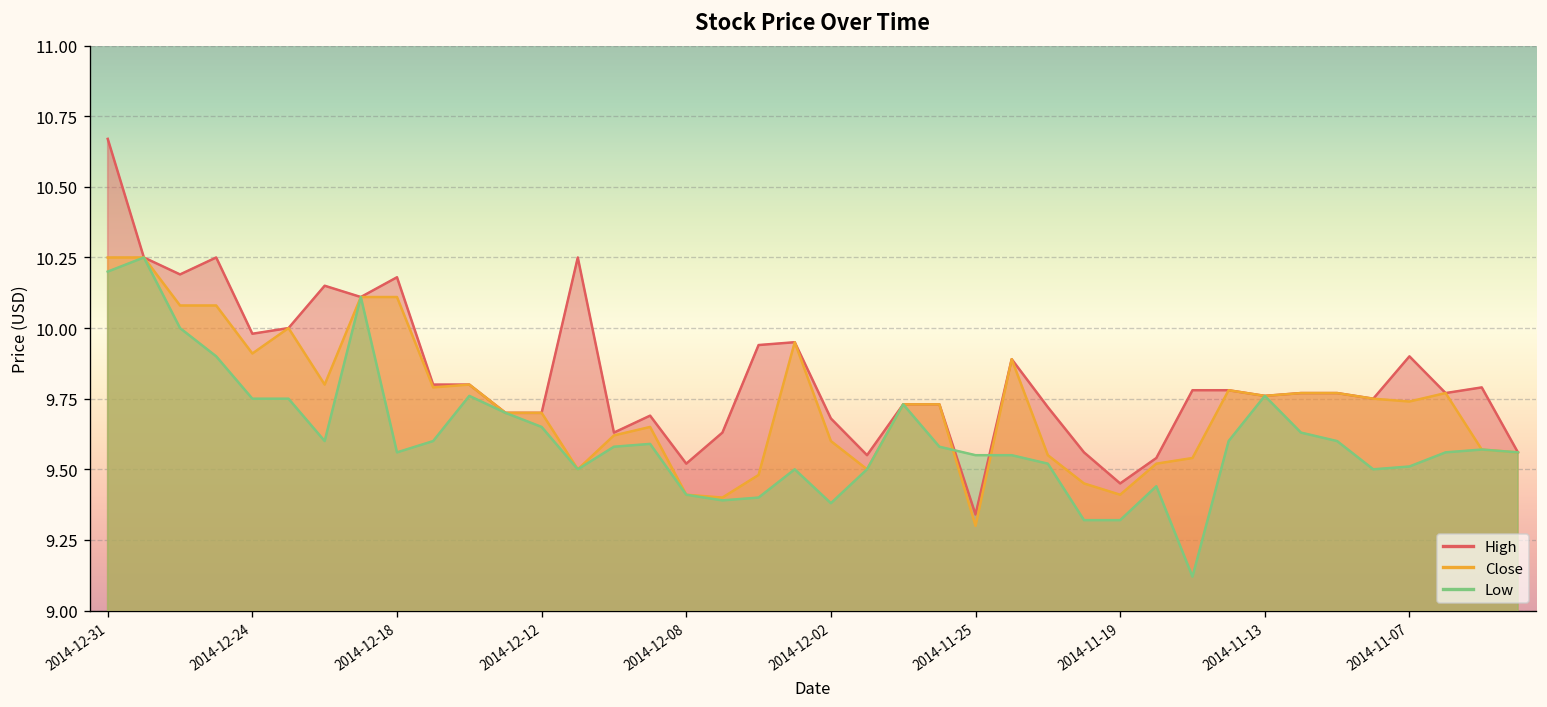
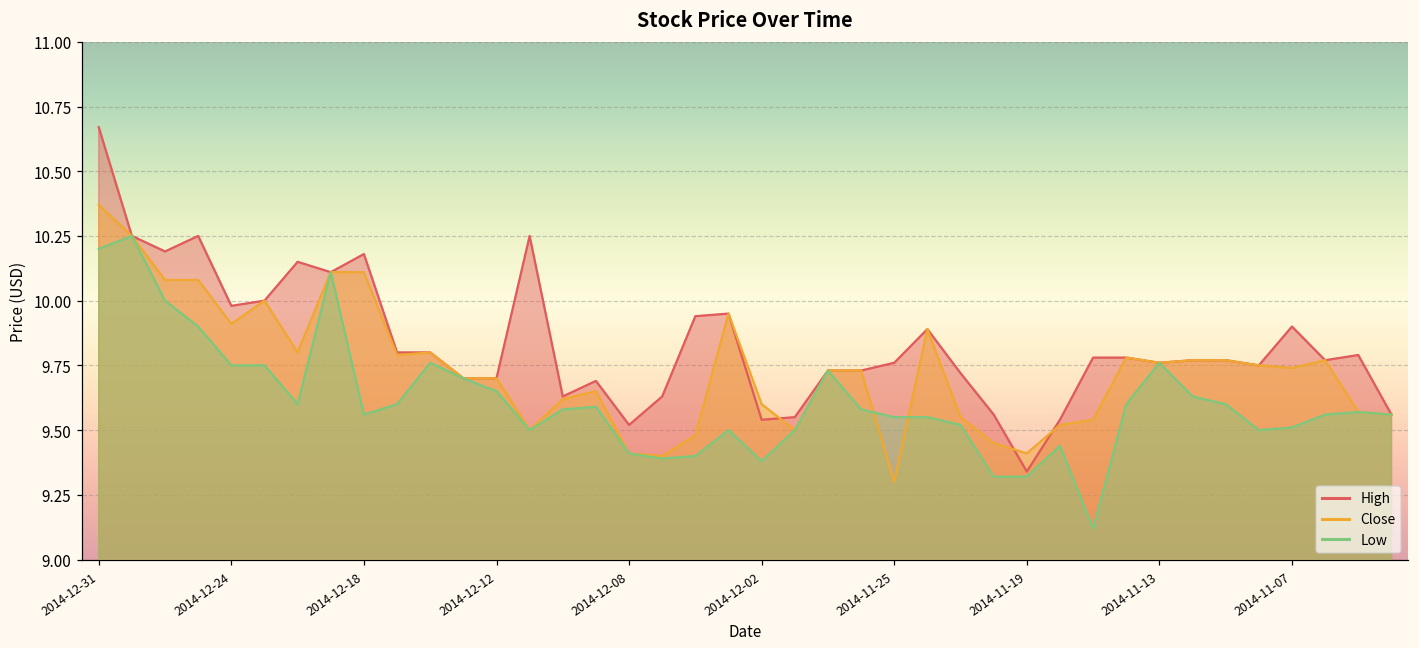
  {
    "High": {
      "2014-12-31": 10.67,
      "2014-12-24": 9.98,
      "2014-12-18": 10.18,
      "2014-12-08": 9.52,
-     "2014-12-02": 9.68,
-     "2014-11-25": 9.34,
-     "2014-11-19": 9.45,
+     "2014-12-02": 9.54,
+     "2014-11-25": 9.76,
+     "2014-11-19": 9.34,
      "2014-11-07": 9.90
    },
    "Close": {
-     "2014-12-31": 10.25,
+     "2014-12-31": 10.37,
      "2014-12-24": 9.91,
      "2014-12-18": 10.11,
      "2014-12-02": 9.60,
      "2014-11-25": 9.30,
      "2014-11-19": 9.41,
      "2014-11-07": 9.74
    },
    "Low": {
      "2014-12-31": 10.20,
      "2014-12-24": 9.75,
      "2014-12-18": 9.56,
      "2014-12-12": 9.65,
      "2014-12-02": 9.38,
      "2014-11-25": 9.55,
      "2014-11-19": 9.32,
      "2014-11-07": 9.51
    }
  }
